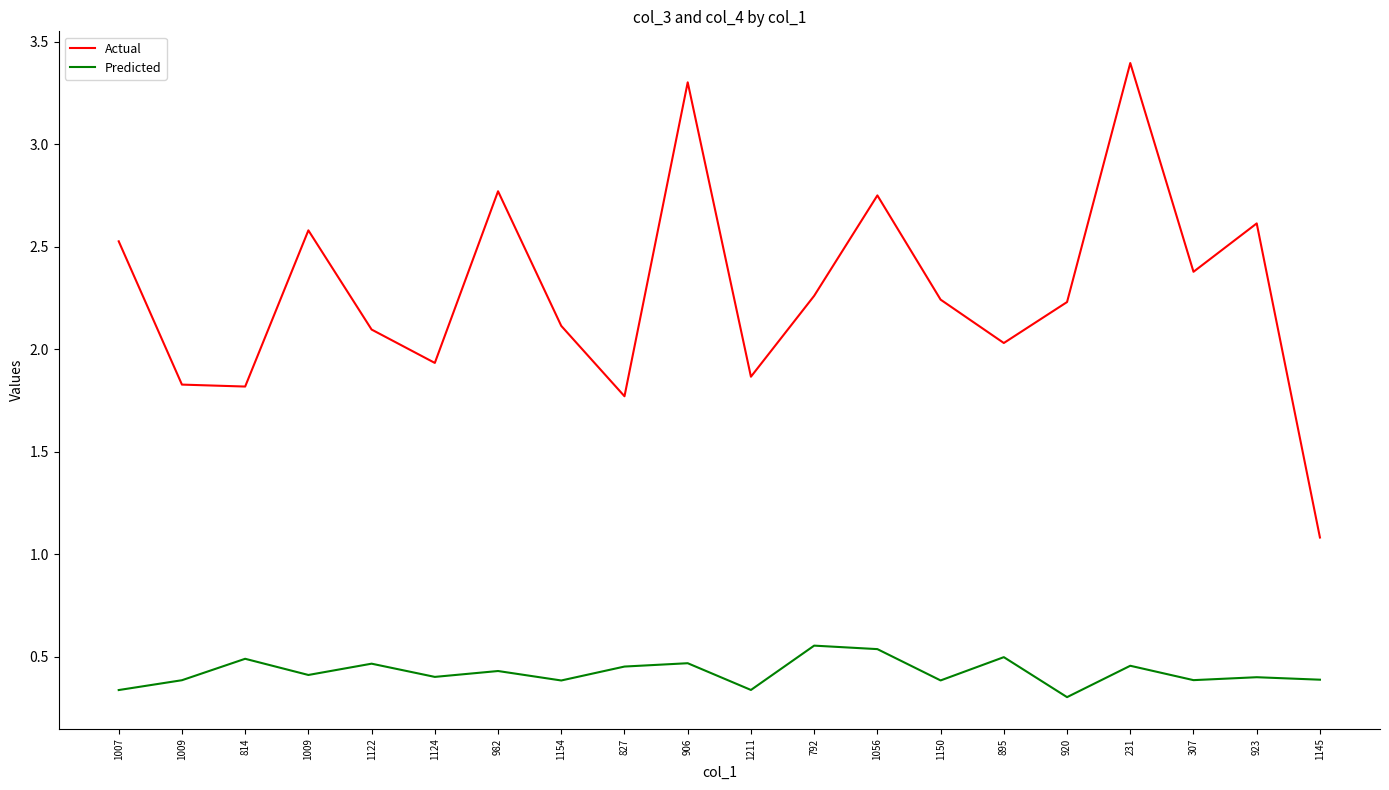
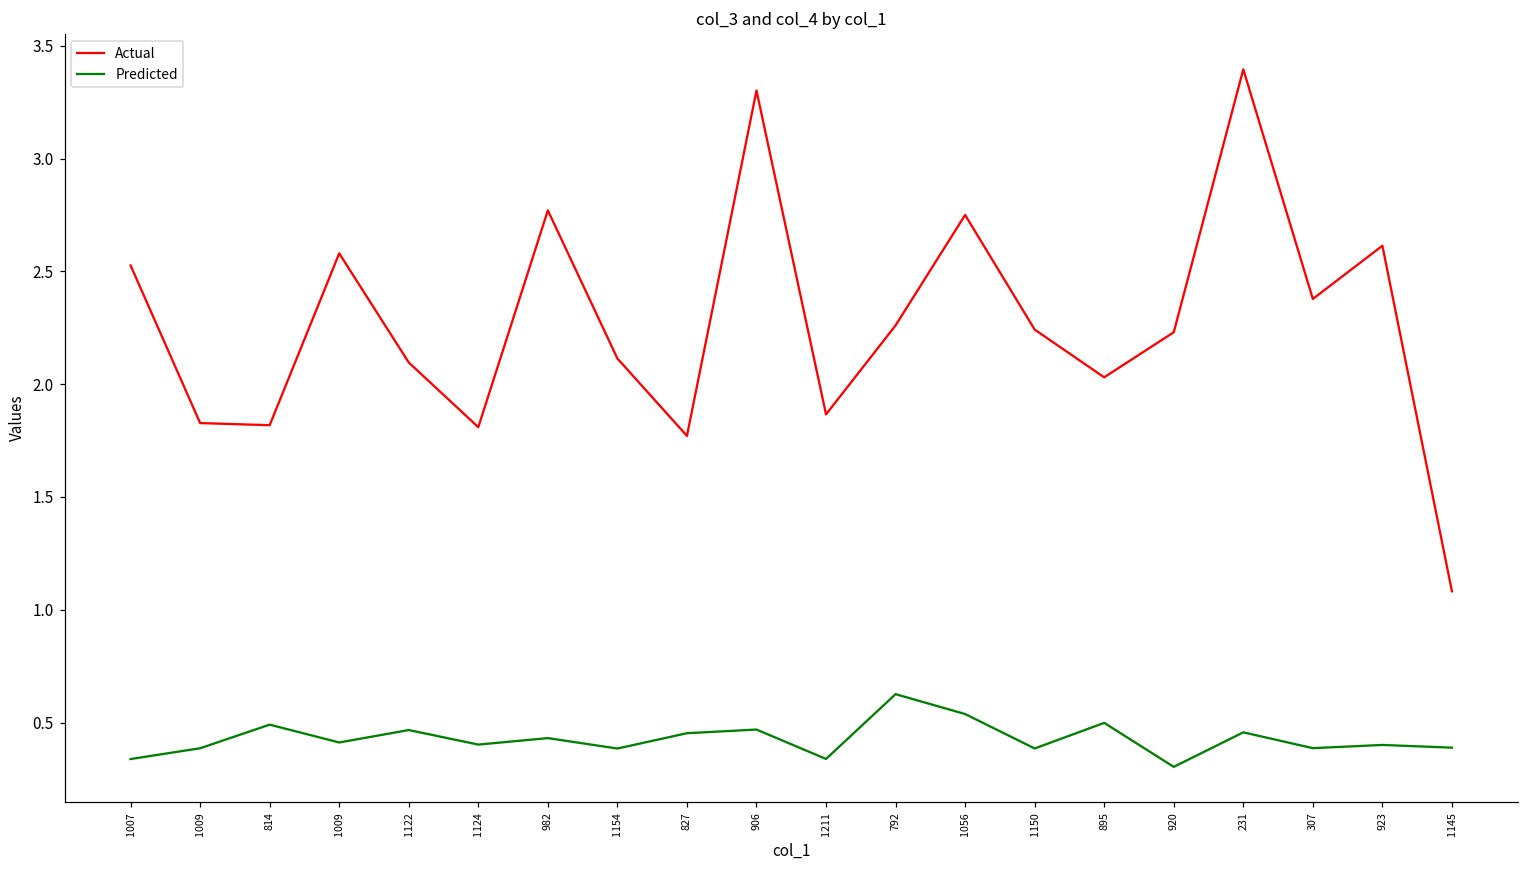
  {
    "Actual": {
      "1007": 2.53,
      "814": 1.82,
      "1122": 2.10,
-     "1124": 1.93,
+     "1124": 1.81,
      "982": 2.77,
      "1154": 2.11,
      "827": 1.77,
      "906": 3.30,
      "1211": 1.87,
      "792": 2.26,
      "1056": 2.75,
      "1150": 2.24,
      "895": 2.03,
      "920": 2.23,
      "231": 3.40,
      "307": 2.38,
      "923": 2.61,
      "1145": 1.08
    },
    "Predicted": {
      "1007": 0.34,
      "814": 0.49,
      "1122": 0.47,
      "1124": 0.40,
      "982": 0.43,
      "1154": 0.39,
      "827": 0.45,
      "906": 0.47,
      "1211": 0.34,
-     "792": 0.55,
+     "792": 0.63,
      "1056": 0.54,
      "1150": 0.39,
      "895": 0.50,
      "920": 0.30,
      "231": 0.46,
      "307": 0.39,
      "923": 0.40,
      "1145": 0.39
    }
  }
